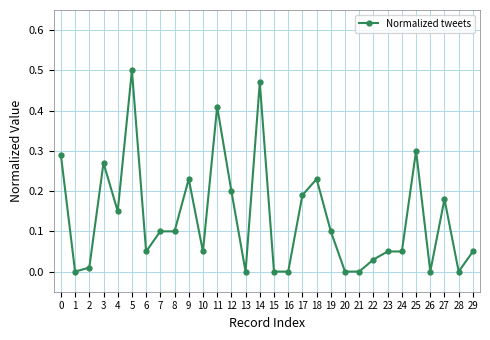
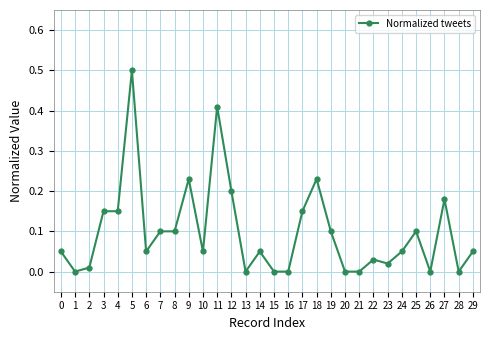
  {
-   "0": 0.29,
+   "0": 0.05,
    "1": 0.00,
    "2": 0.01,
-   "3": 0.27,
+   "3": 0.15,
    "4": 0.15,
    "5": 0.50,
    "6": 0.05,
    "7": 0.10,
    "8": 0.10,
    "9": 0.23,
    "10": 0.05,
    "11": 0.41,
    "12": 0.20,
    "13": 0.00,
-   "14": 0.47,
+   "14": 0.05,
    "15": 0.00,
    "16": 0.00,
-   "17": 0.19,
+   "17": 0.15,
    "18": 0.23,
    "19": 0.10,
    "20": 0.00,
    "21": 0.00,
    "22": 0.03,
-   "23": 0.05,
+   "23": 0.02,
    "24": 0.05,
-   "25": 0.3,
+   "25": 0.1,
    "26": 0.00,
    "27": 0.18,
    "28": 0.00,
    "29": 0.05
  }
